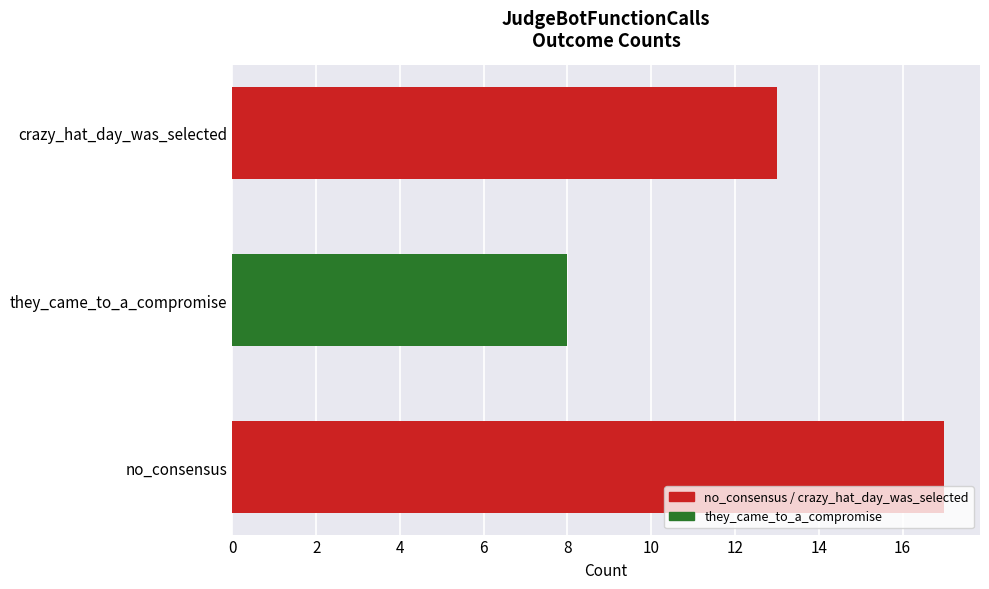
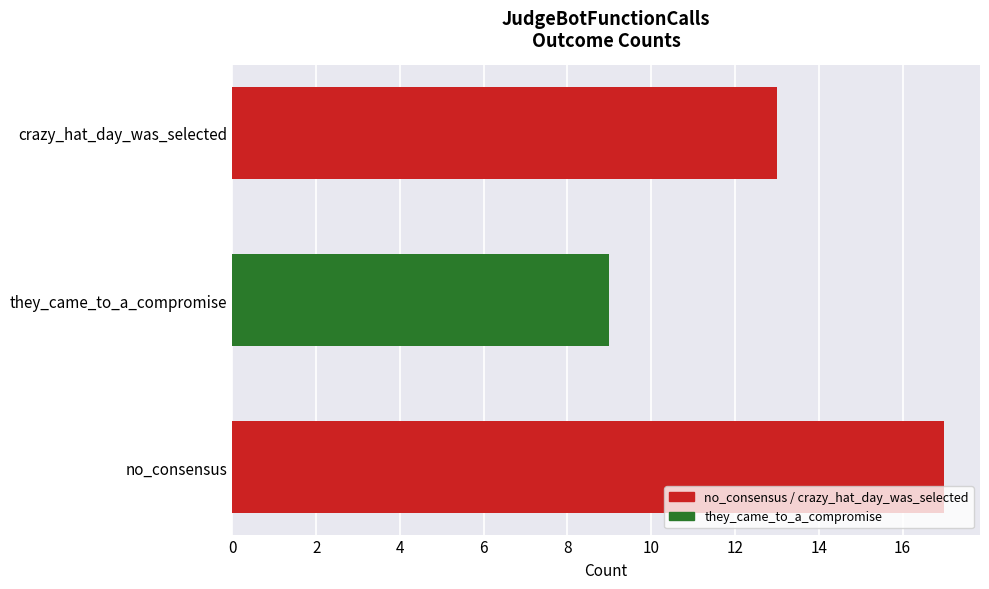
  {
    "crazy_hat_day_was_selected": 13,
-   "they_came_to_a_compromise": 8,
+   "they_came_to_a_compromise": 9,
    "no_consensus": 17
  }
